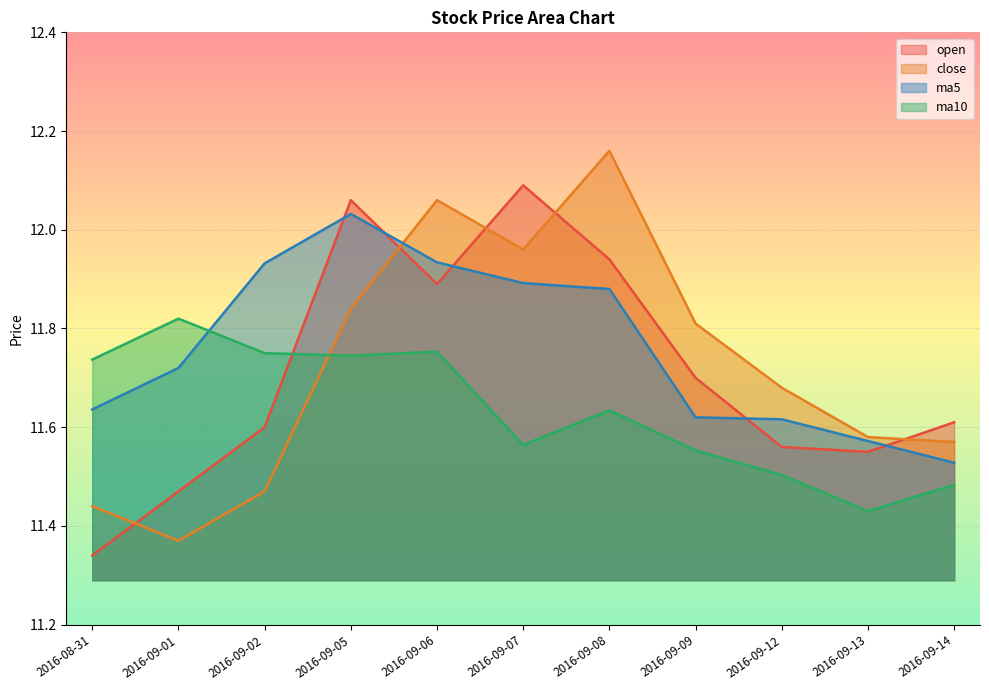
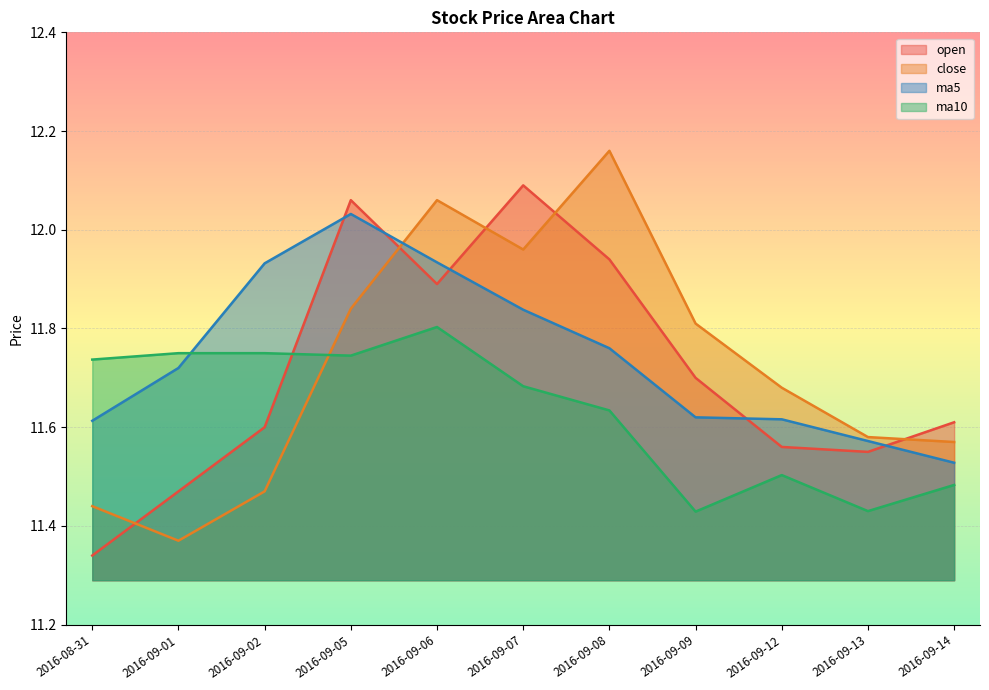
  {
    "ma5": {
-     "2016-08-31": 11.64,
+     "2016-08-31": 11.61,
      "2016-09-01": 11.72,
      "2016-09-02": 11.93,
      "2016-09-05": 12.03,
      "2016-09-06": 11.93,
-     "2016-09-07": 11.89,
-     "2016-09-08": 11.88,
+     "2016-09-07": 11.84,
+     "2016-09-08": 11.76,
      "2016-09-09": 11.62,
      "2016-09-12": 11.62,
      "2016-09-13": 11.57,
      "2016-09-14": 11.53
    },
    "ma10": {
      "2016-08-31": 11.74,
-     "2016-09-01": 11.82,
+     "2016-09-01": 11.75,
      "2016-09-02": 11.75,
      "2016-09-05": 11.75,
-     "2016-09-06": 11.75,
-     "2016-09-07": 11.56,
+     "2016-09-06": 11.80,
+     "2016-09-07": 11.68,
      "2016-09-08": 11.63,
-     "2016-09-09": 11.55,
+     "2016-09-09": 11.43,
      "2016-09-12": 11.50,
      "2016-09-13": 11.43,
      "2016-09-14": 11.48
    }
  }
